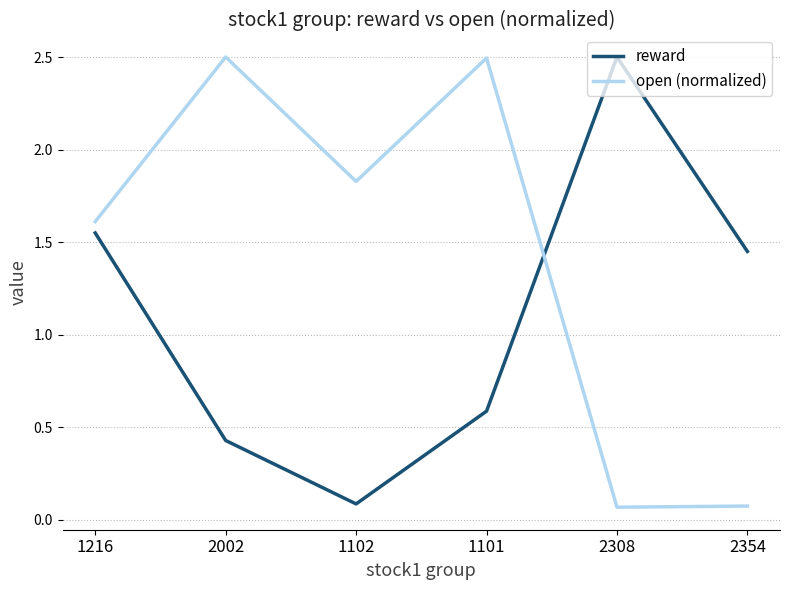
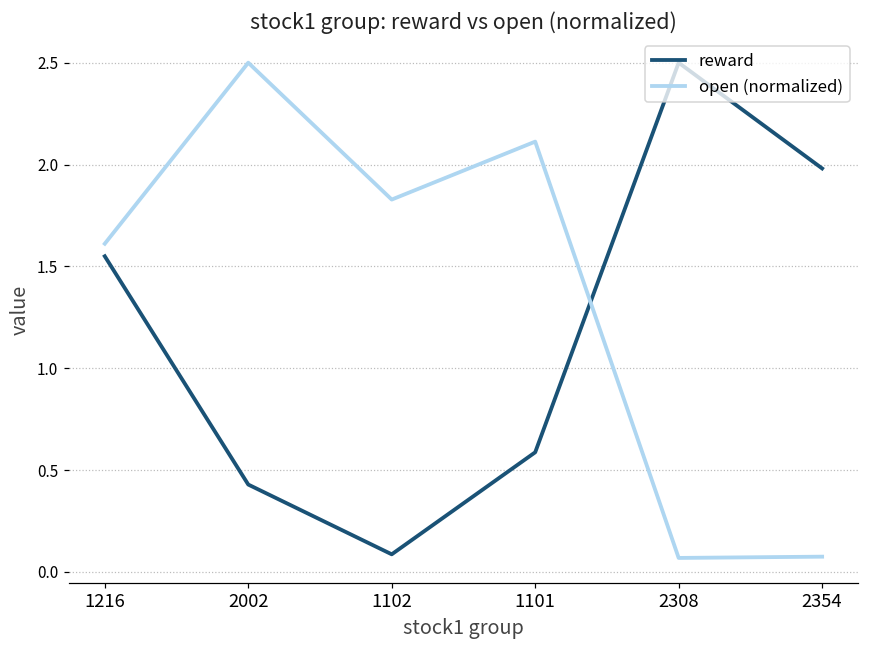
  {
    "reward": {
      "1216": 1.55,
      "2002": 0.43,
      "1102": 0.09,
      "1101": 0.59,
-     "2354": 1.45
+     "2354": 1.98
    },
    "open (normalized)": {
      "1216": 1.61,
      "2002": 2.50,
      "1102": 1.83,
-     "1101": 2.49,
+     "1101": 2.11,
      "2308": 0.07,
      "2354": 0.08
    }
  }
